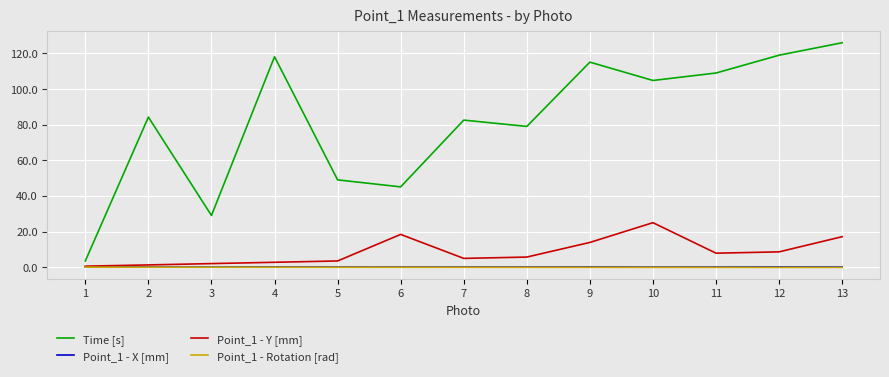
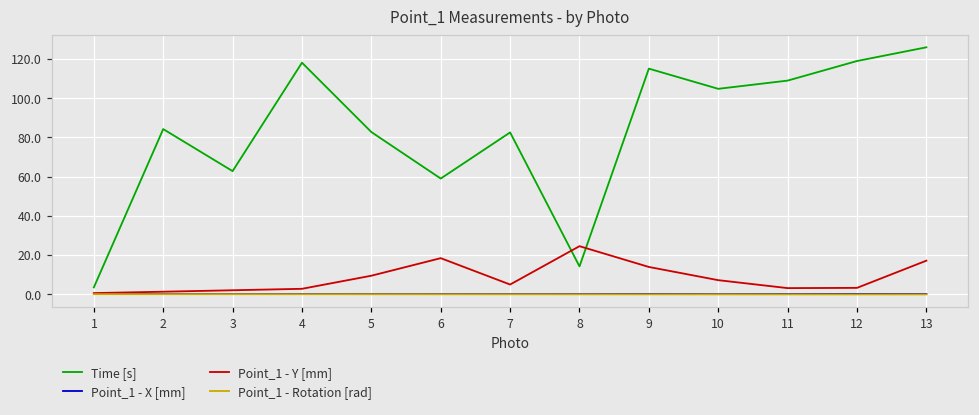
  {
    "Time [s]": {
      "1": 3,
      "2": 84,
-     "3": 29,
+     "3": 63,
      "4": 118,
-     "5": 49,
-     "6": 45,
+     "5": 83,
+     "6": 59,
      "7": 83,
-     "8": 79,
+     "8": 14,
      "9": 115,
      "10": 105,
      "11": 109,
      "12": 119,
      "13": 126
    },
    "Point_1 - Rotation [rad]": {
      "3": 0,
      "4": 0,
      "5": 0,
      "6": 0,
      "7": 0,
      "8": 0,
      "9": 0,
      "10": 0,
      "11": 0,
      "12": 0,
      "13": 0
    },
    "Point_1 - Y [mm]": {
      "3": 2,
      "4": 3,
-     "5": 3,
+     "5": 9,
      "6": 18,
      "7": 5,
-     "8": 6,
+     "8": 24,
      "9": 14,
-     "10": 25,
-     "11": 8,
-     "12": 9,
+     "10": 7,
+     "11": 3,
+     "12": 3,
      "13": 17
    }
  }
